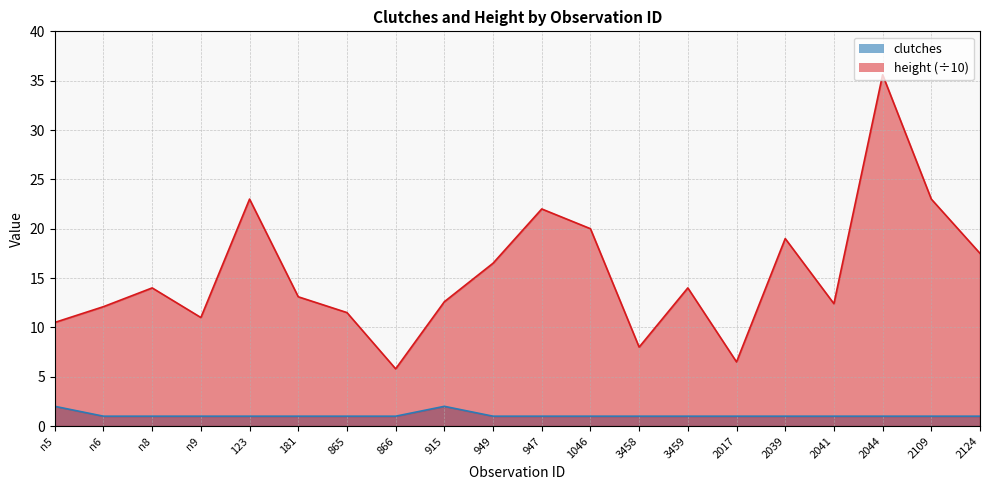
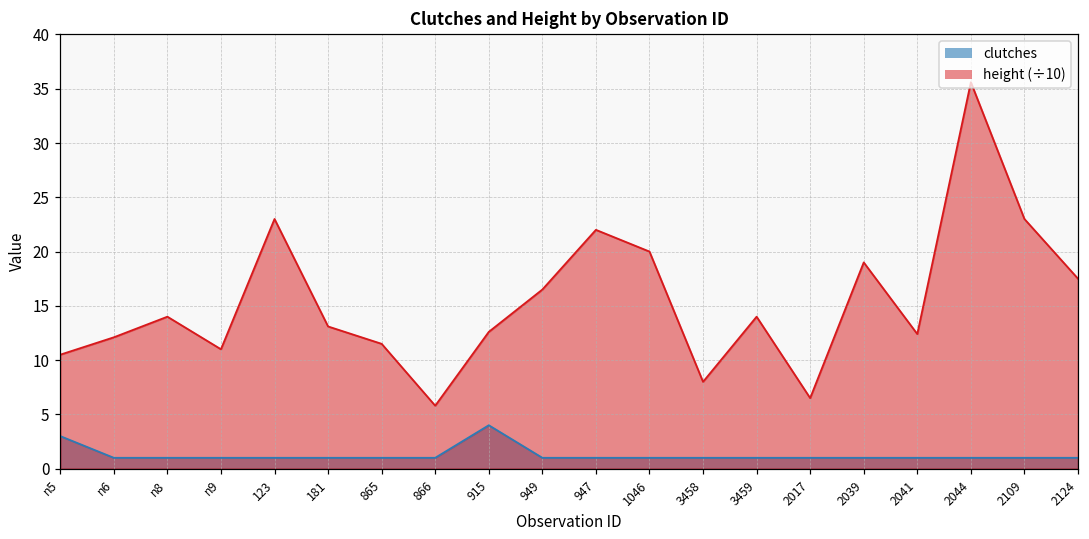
  {
    "clutches": {
-     "n5": 2,
+     "n5": 3,
      "n6": 1,
      "n8": 1,
      "n9": 1,
      "123": 1,
      "181": 1,
      "865": 1,
      "866": 1,
-     "915": 2,
+     "915": 4,
      "949": 1,
      "947": 1,
      "1046": 1,
      "3458": 1,
      "3459": 1,
      "2017": 1,
      "2039": 1,
      "2041": 1,
      "2044": 1,
      "2109": 1,
      "2124": 1
    },
    "height (÷10)": {
      "n5": 11,
      "n6": 12,
      "n8": 14,
      "n9": 11,
      "123": 23,
      "181": 13,
      "865": 12,
      "866": 6,
      "915": 13,
      "949": 17,
      "947": 22,
      "1046": 20,
      "3458": 8,
      "3459": 14,
      "2017": 7,
      "2039": 19,
      "2041": 12,
      "2109": 23,
      "2124": 18
    }
  }
